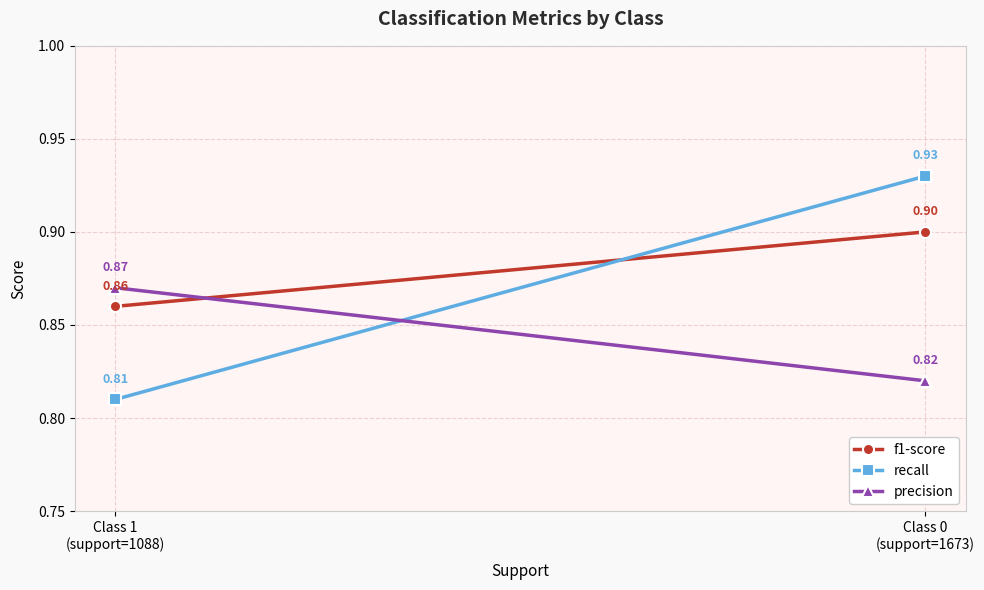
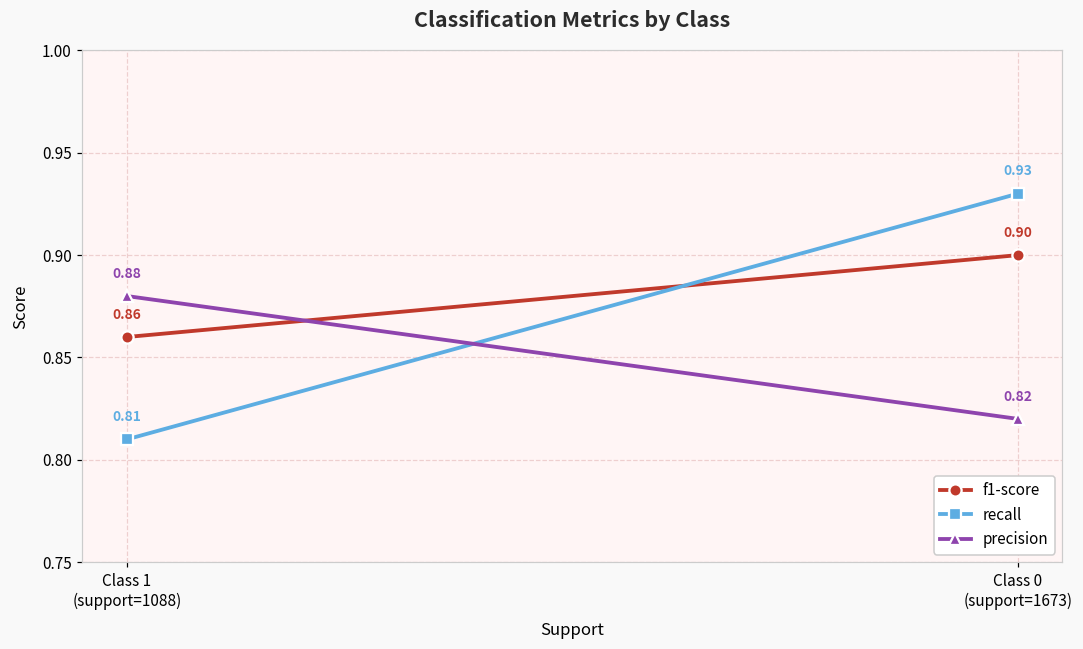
  {
    "f1-score": {
      "Class 1 (support=1088)": 0.86,
      "Class 0 (support=1673)": 0.90
    },
    "recall": {
      "Class 1 (support=1088)": 0.81,
      "Class 0 (support=1673)": 0.93
    },
    "precision": {
-     "Class 1 (support=1088)": 0.87,
+     "Class 1 (support=1088)": 0.88,
      "Class 0 (support=1673)": 0.82
    }
  }
